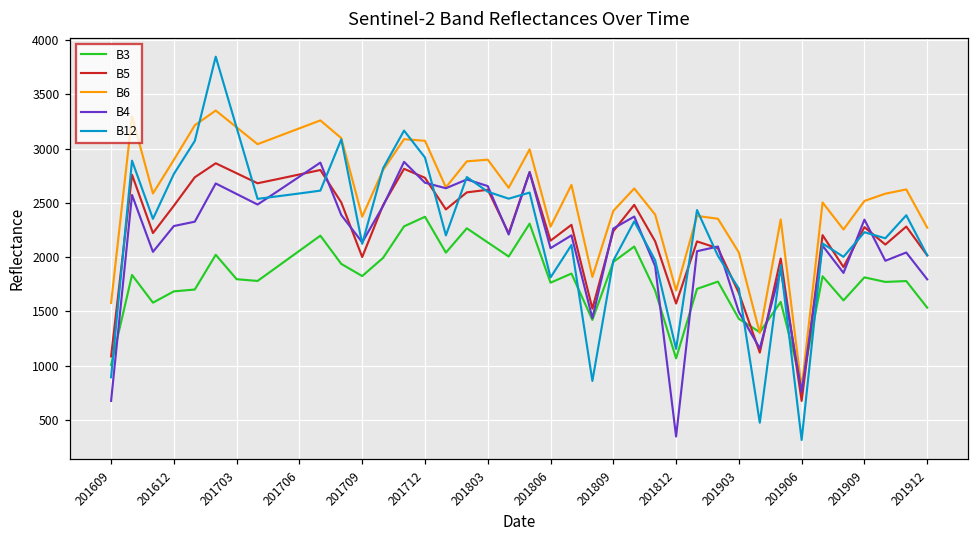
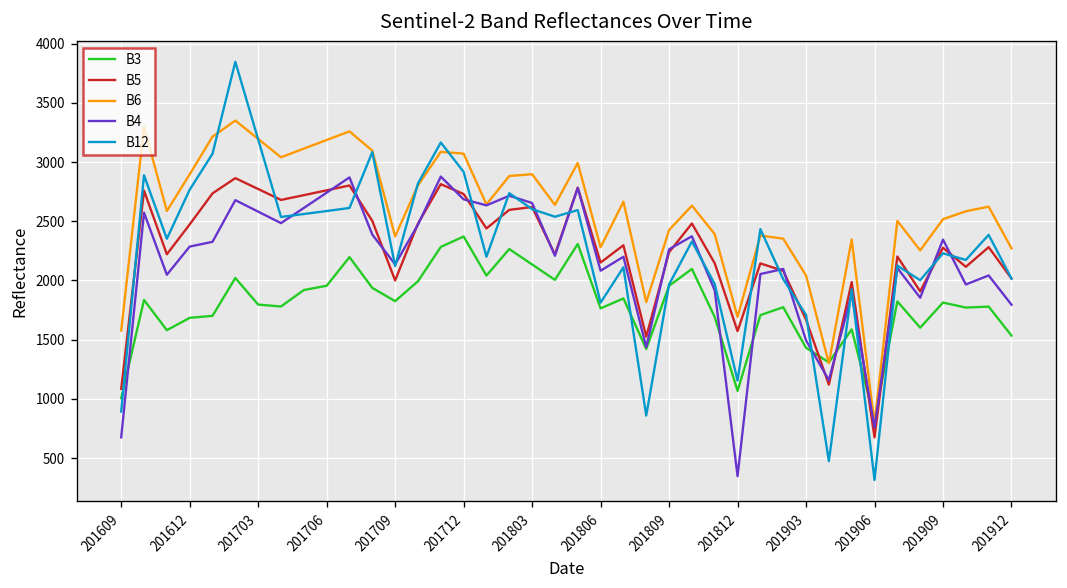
  {
    "B3": {
      "201609": 1000,
      "201612": 1700,
      "201703": 1800,
-     "201706": 2100,
+     "201706": 2000,
      "201709": 1800,
      "201712": 2400,
      "201803": 2100,
      "201806": 1800,
      "201812": 1100,
      "201903": 1400,
      "201906": 800,
      "201909": 1800,
      "201912": 1500
    },
    "B5": {
      "201609": 1100,
      "201612": 2500,
      "201703": 2800,
      "201709": 2000,
      "201712": 2700,
      "201806": 2200,
      "201812": 1600,
      "201903": 1700,
      "201906": 700,
      "201909": 2300
    },
    "B6": {
      "201609": 1600,
      "201612": 2900,
      "201706": 3200,
      "201709": 2400,
      "201712": 3100,
      "201803": 2900,
      "201806": 2300,
      "201809": 2400,
      "201812": 1700,
      "201903": 2000,
      "201906": 800,
      "201909": 2500,
      "201912": 2300
    },
    "B4": {
      "201609": 700,
      "201612": 2300,
      "201703": 2600,
      "201712": 2700,
      "201803": 2700,
      "201806": 2100,
      "201812": 300,
      "201903": 1500,
      "201906": 800,
      "201909": 2300,
      "201912": 1800
    },
    "B12": {
      "201609": 900,
      "201612": 2800,
      "201706": 2600,
      "201712": 2900,
      "201806": 1800,
      "201812": 1200,
      "201903": 1700,
      "201906": 300,
      "201909": 2200
    }
  }
